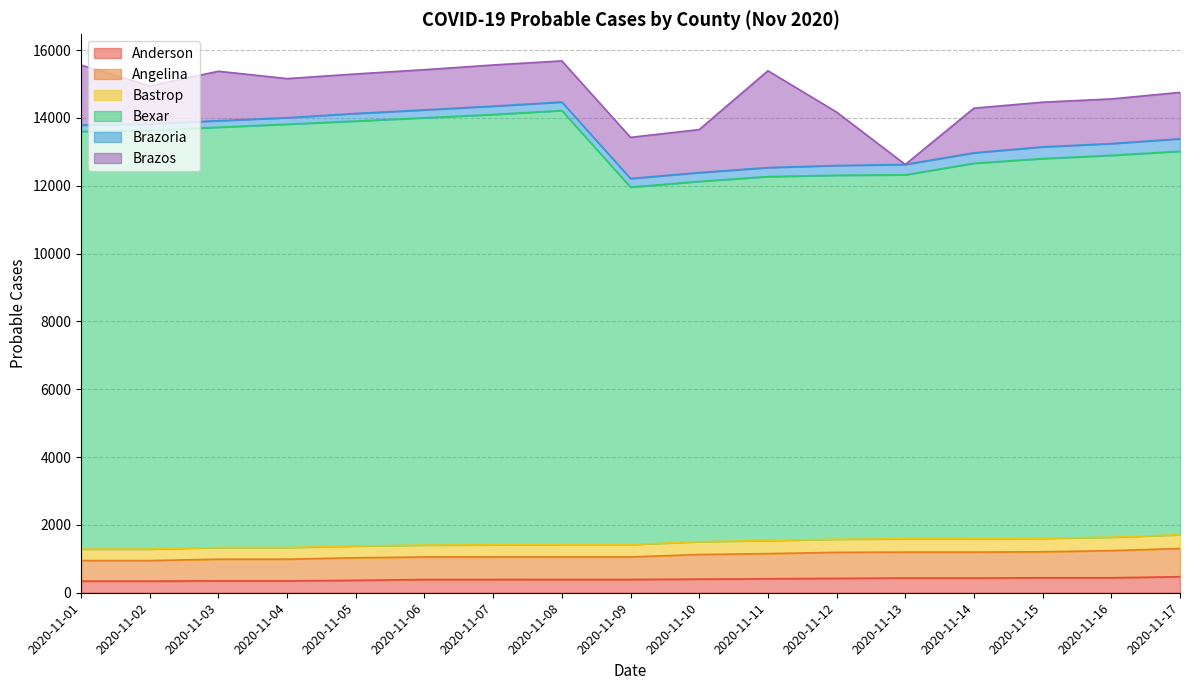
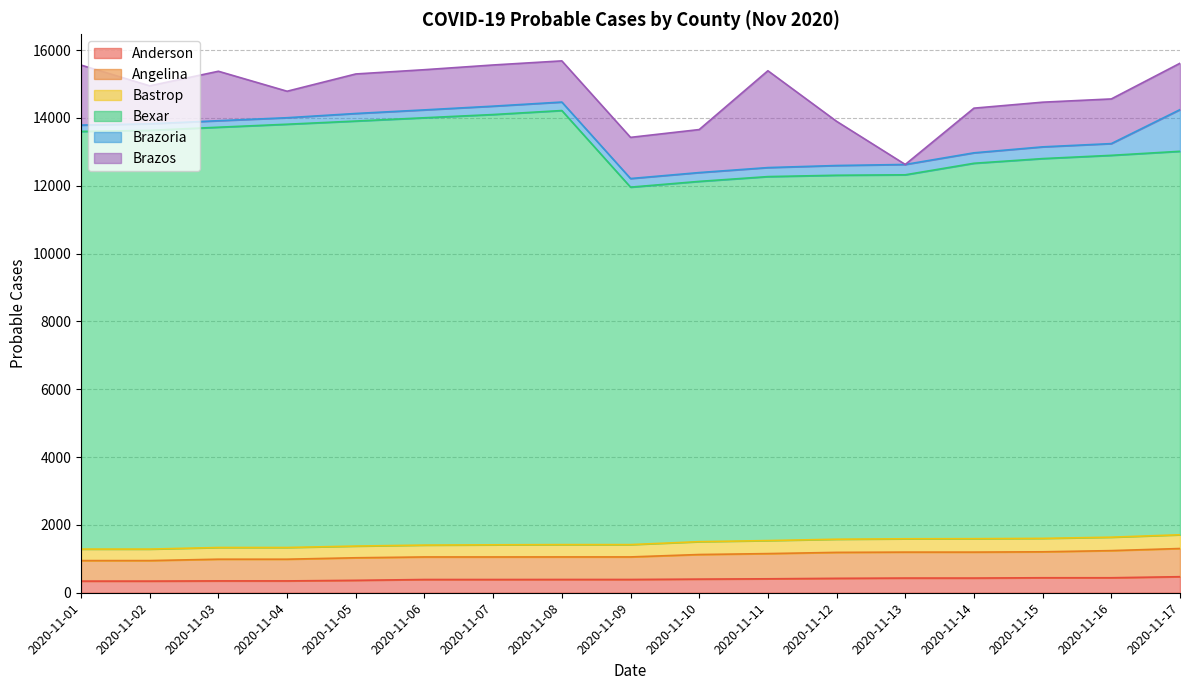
  {
    "Bastrop": {
      "2020-11-01": 300,
      "2020-11-02": 300,
      "2020-11-03": 300,
      "2020-11-04": 300,
      "2020-11-05": 300,
      "2020-11-06": 400,
      "2020-11-07": 400,
      "2020-11-08": 400,
      "2020-11-09": 400,
      "2020-11-10": 400,
      "2020-11-11": 400,
      "2020-11-12": 400,
      "2020-11-13": 400,
      "2020-11-14": 400,
      "2020-11-15": 400,
      "2020-11-16": 400,
      "2020-11-17": 400
    },
    "Bexar": {
      "2020-11-01": 12300,
      "2020-11-03": 12400,
      "2020-11-04": 12500,
      "2020-11-05": 12500,
      "2020-11-06": 12600,
      "2020-11-07": 12700,
      "2020-11-08": 12800,
      "2020-11-09": 10500,
      "2020-11-10": 10600,
      "2020-11-11": 10700,
      "2020-11-12": 10700,
      "2020-11-13": 10700,
      "2020-11-14": 11100,
      "2020-11-15": 11200,
      "2020-11-16": 11300,
      "2020-11-17": 11300
    },
    "Brazoria": {
      "2020-11-01": 200,
      "2020-11-03": 200,
      "2020-11-04": 200,
      "2020-11-05": 200,
      "2020-11-06": 200,
      "2020-11-07": 200,
      "2020-11-08": 300,
      "2020-11-09": 300,
      "2020-11-10": 300,
      "2020-11-11": 300,
      "2020-11-12": 300,
      "2020-11-14": 300,
      "2020-11-15": 300,
      "2020-11-16": 300,
-     "2020-11-17": 400
+     "2020-11-17": 1200
    },
    "Brazos": {
      "2020-11-01": 1800,
      "2020-11-03": 1500,
-     "2020-11-04": 1200,
+     "2020-11-04": 800,
      "2020-11-05": 1200,
      "2020-11-06": 1200,
      "2020-11-07": 1200,
      "2020-11-08": 1200,
      "2020-11-09": 1200,
      "2020-11-10": 1300,
      "2020-11-11": 2900,
-     "2020-11-12": 1600,
+     "2020-11-12": 1300,
      "2020-11-14": 1300,
      "2020-11-15": 1300,
      "2020-11-16": 1300,
      "2020-11-17": 1400
    }
  }
